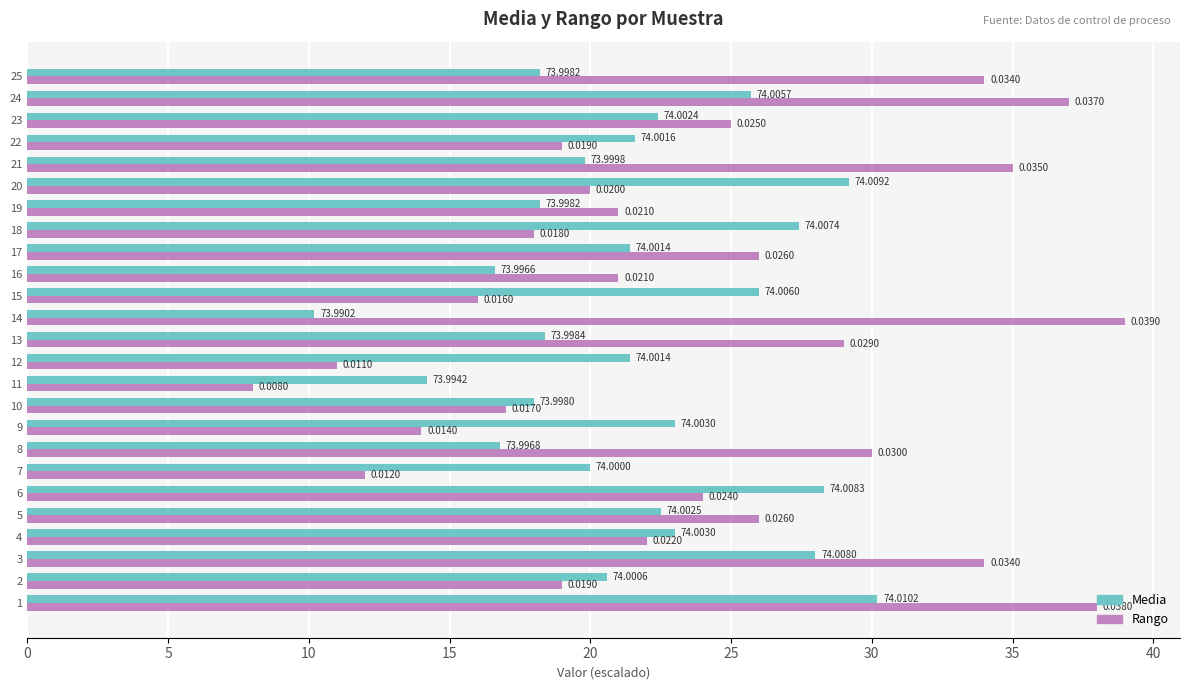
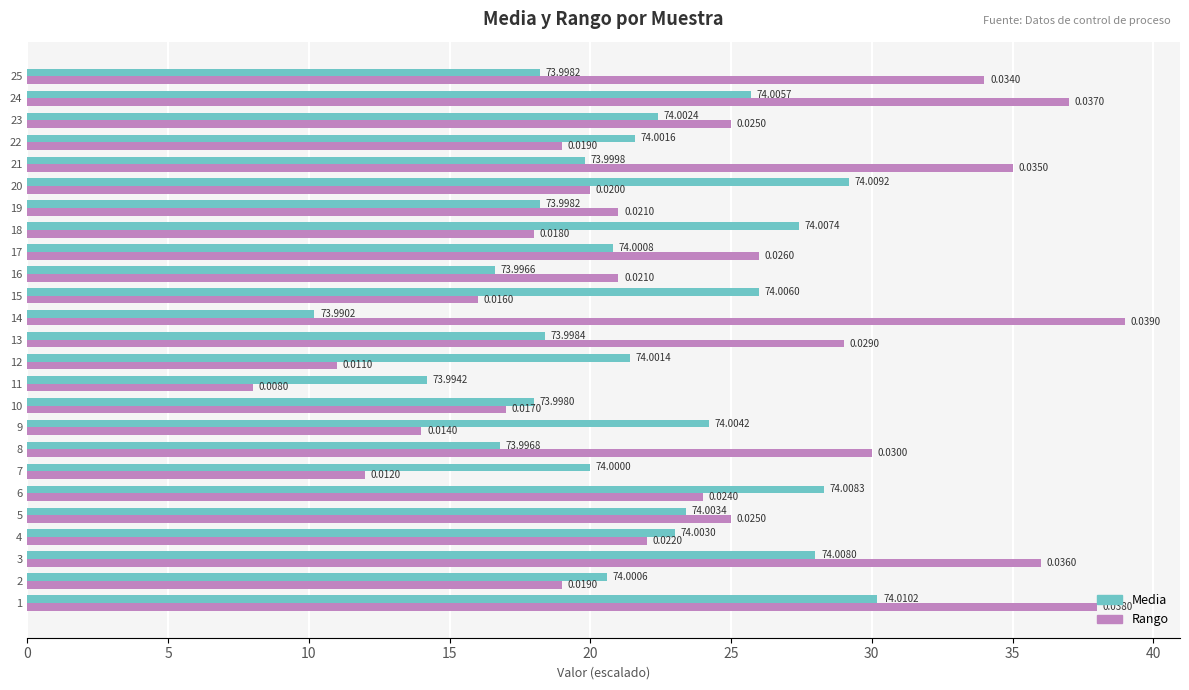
  {
    "Media": {
-     "17": 74.0014,
-     "9": 74.0030,
-     "5": 74.0025
+     "17": 74.0008,
+     "9": 74.0042,
+     "5": 74.0034
    },
    "Rango": {
-     "5": 0.0260,
-     "3": 0.0340
+     "5": 0.0250,
+     "3": 0.0360
    }
  }
